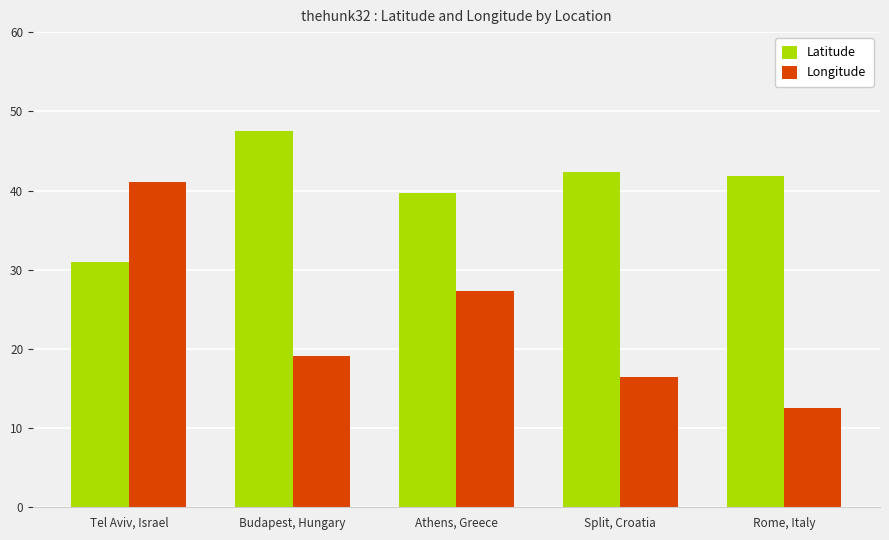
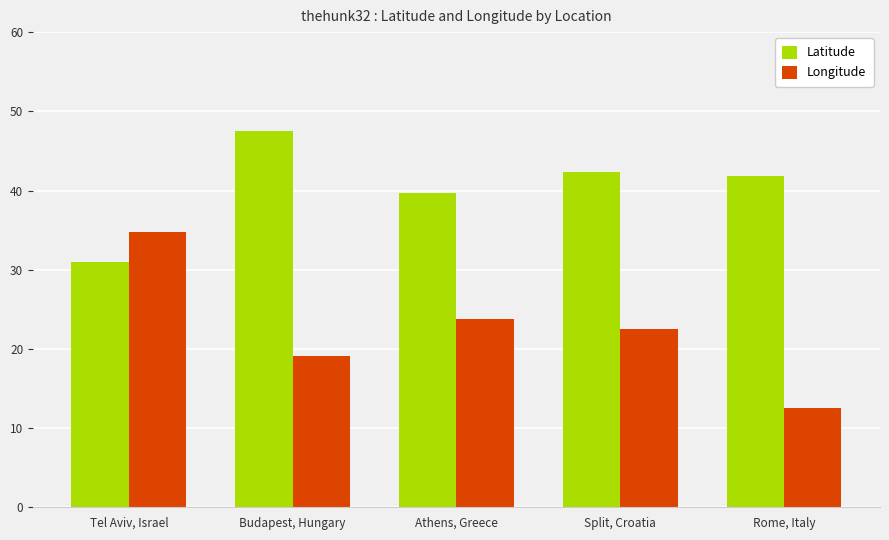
  {
    "Latitude": {
      "Tel Aviv, Israel": 31,
      "Budapest, Hungary": 47,
      "Athens, Greece": 40,
      "Split, Croatia": 42,
      "Rome, Italy": 42
    },
    "Longitude": {
-     "Tel Aviv, Israel": 41,
+     "Tel Aviv, Israel": 35,
      "Budapest, Hungary": 19,
-     "Athens, Greece": 27,
-     "Split, Croatia": 16,
+     "Athens, Greece": 24,
+     "Split, Croatia": 23,
      "Rome, Italy": 12
    }
  }
